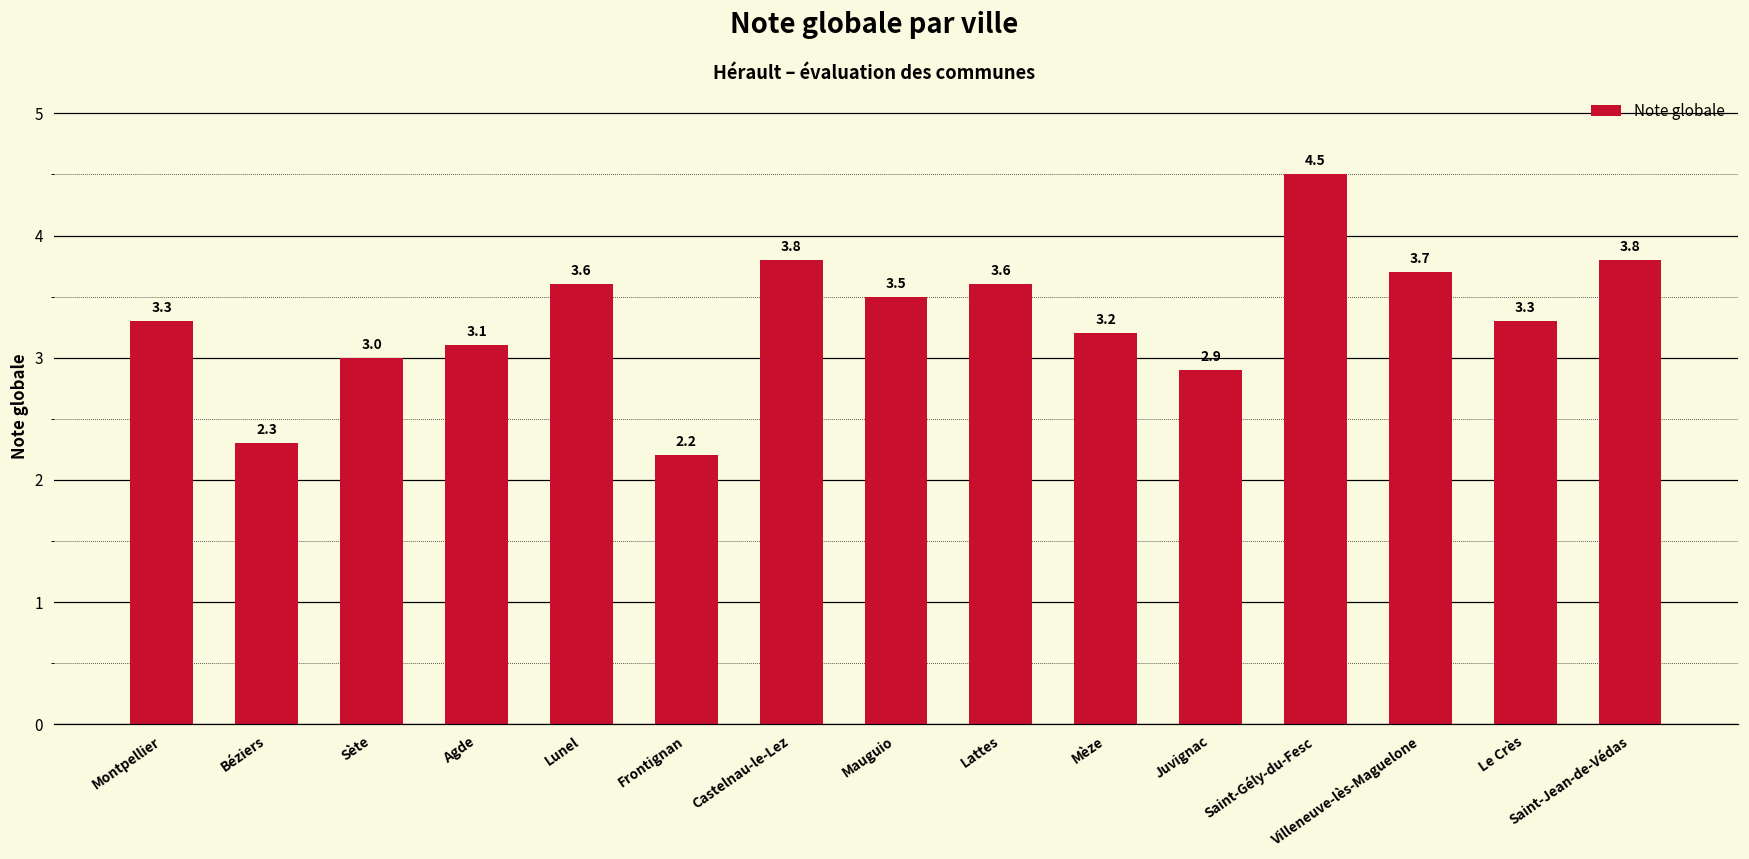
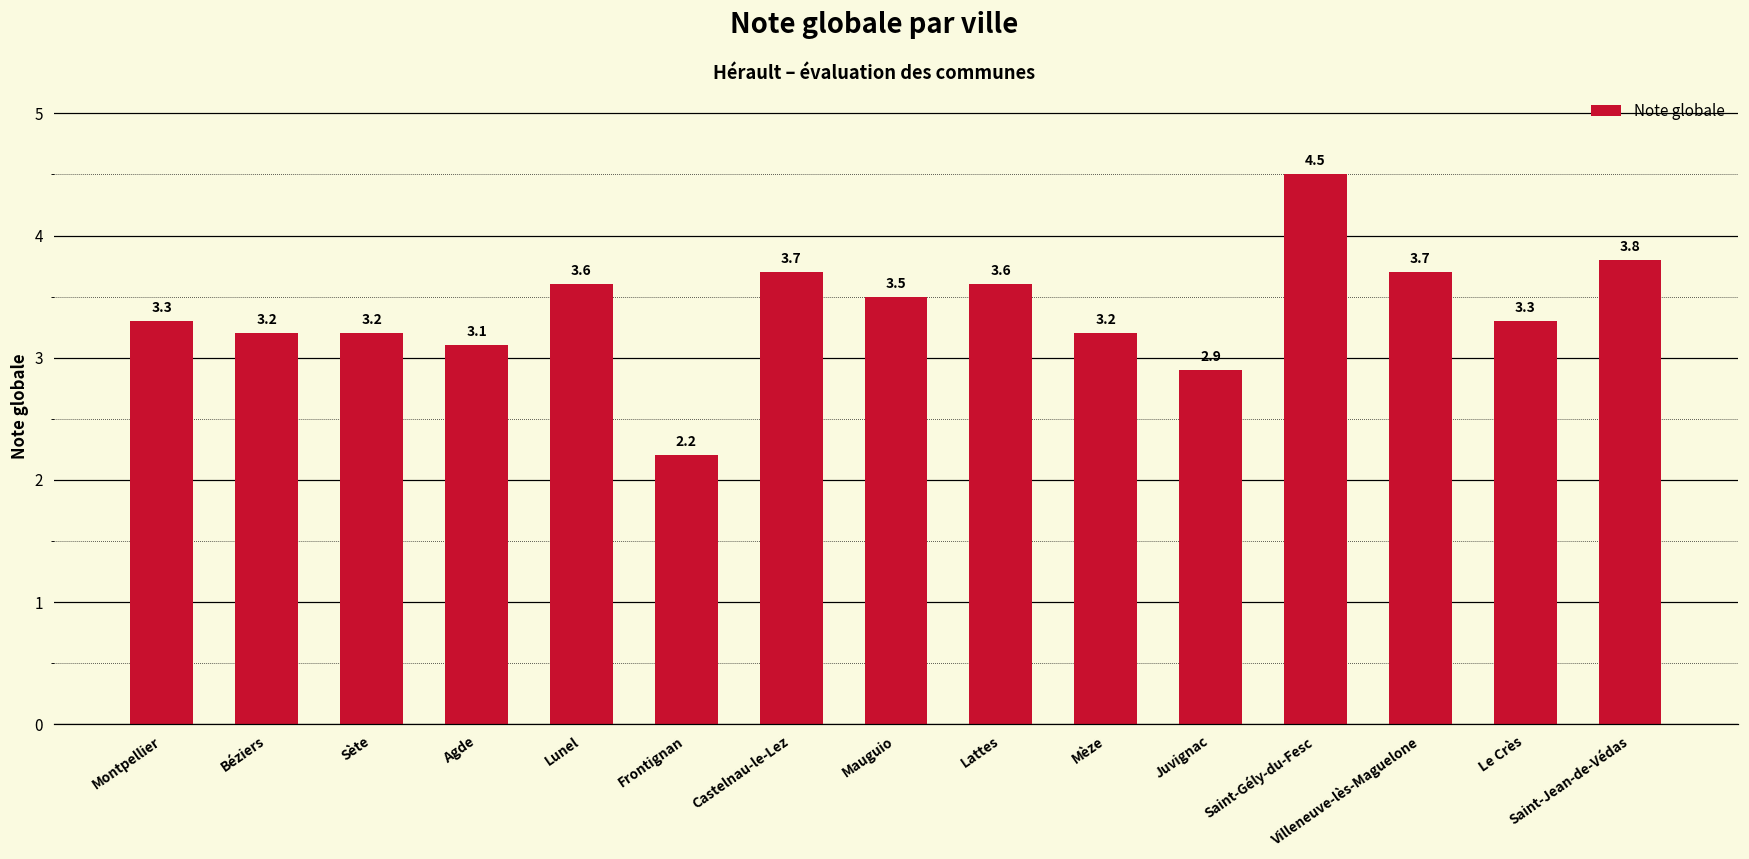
  {
    "Montpellier": 3.3,
-   "Béziers": 2.3,
-   "Sète": 3.0,
+   "Béziers": 3.2,
+   "Sète": 3.2,
    "Agde": 3.1,
    "Lunel": 3.6,
    "Frontignan": 2.2,
-   "Castelnau-le-Lez": 3.8,
+   "Castelnau-le-Lez": 3.7,
    "Mauguio": 3.5,
    "Lattes": 3.6,
    "Mèze": 3.2,
    "Juvignac": 2.9,
    "Saint-Gély-du-Fesc": 4.5,
    "Villeneuve-lès-Maguelone": 3.7,
    "Le Crès": 3.3,
    "Saint-Jean-de-Védas": 3.8
  }
